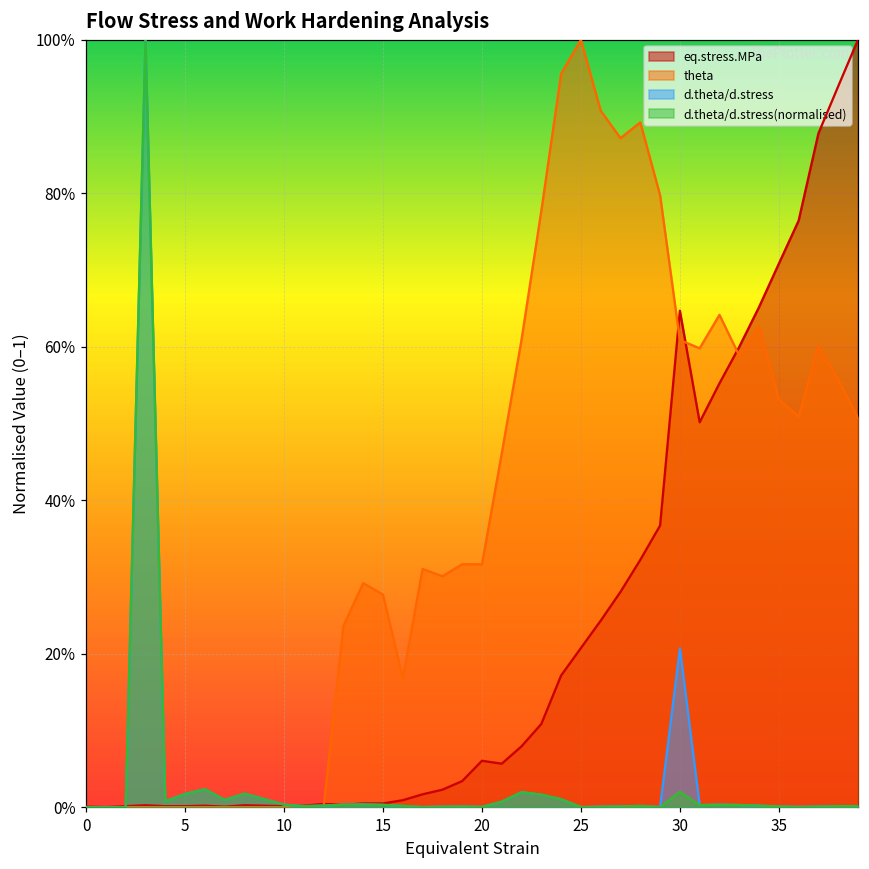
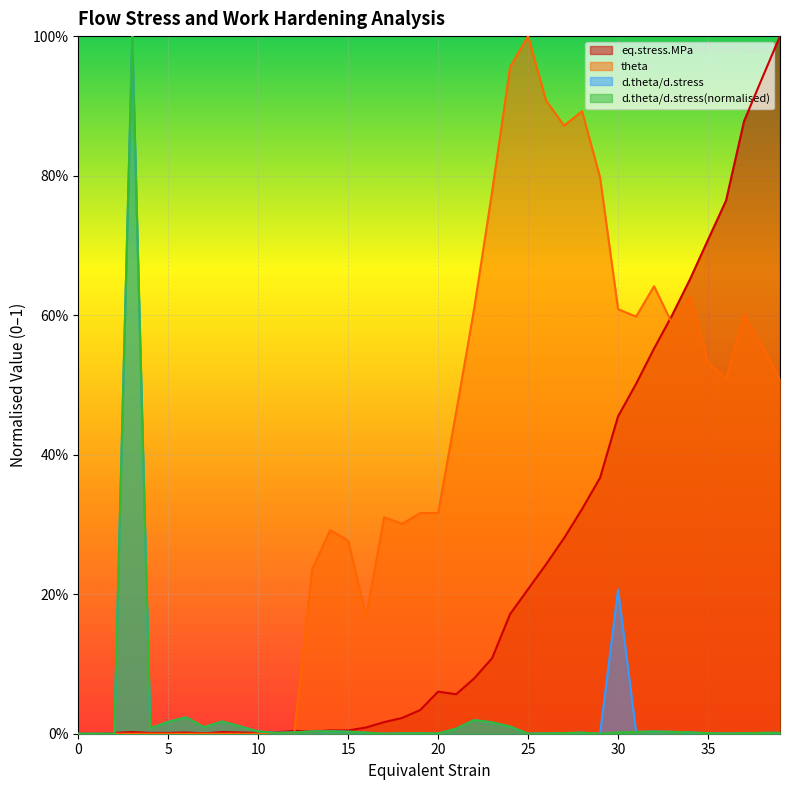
  {
    "eq.stress.MPa": {
      "20": "6%",
      "25": "21%",
-     "30": "65%",
+     "30": "45%",
      "35": "71%"
    },
    "theta": {
      "15": "28%",
      "20": "32%",
      "25": "100%",
      "30": "61%",
      "35": "53%"
    },
    "d.theta/d.stress": {
      "30": "21%"
    },
    "d.theta/d.stress(normalised)": {
-     "30": "2%"
+     "30": "0%"
    }
  }
